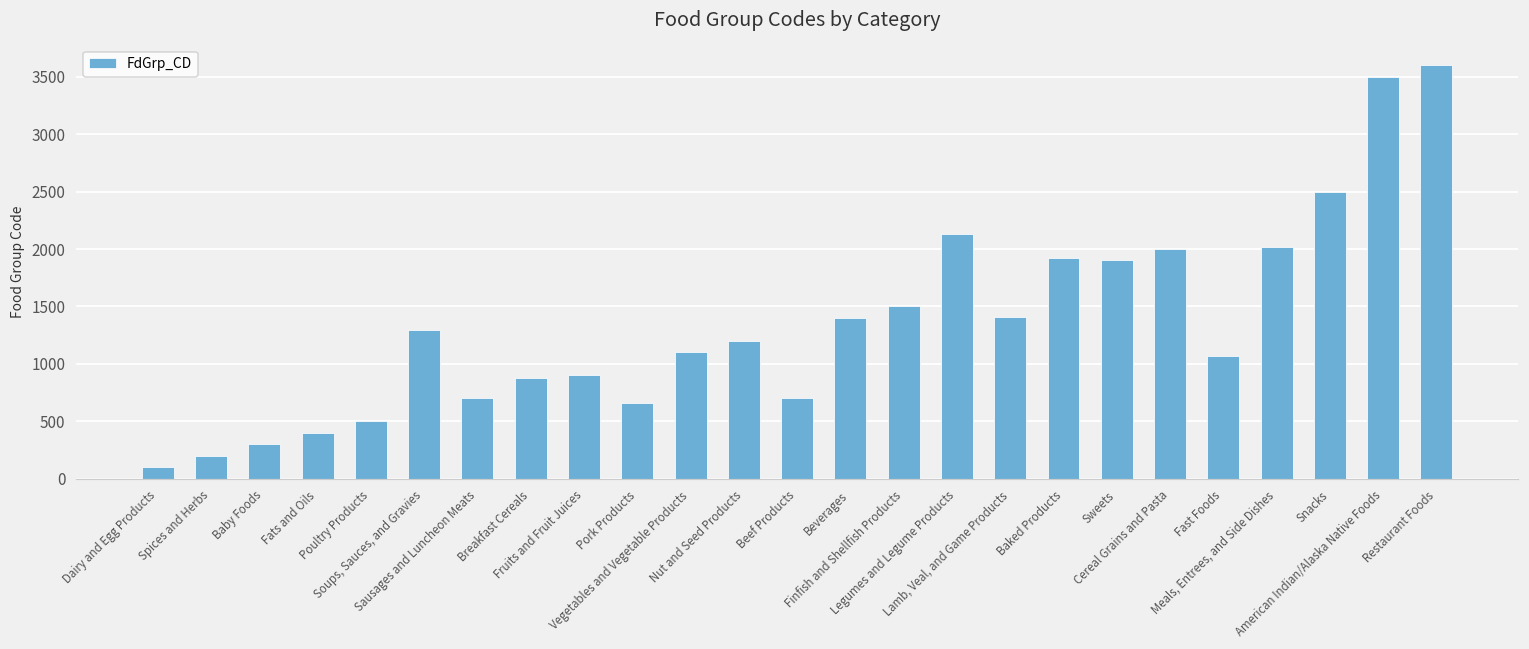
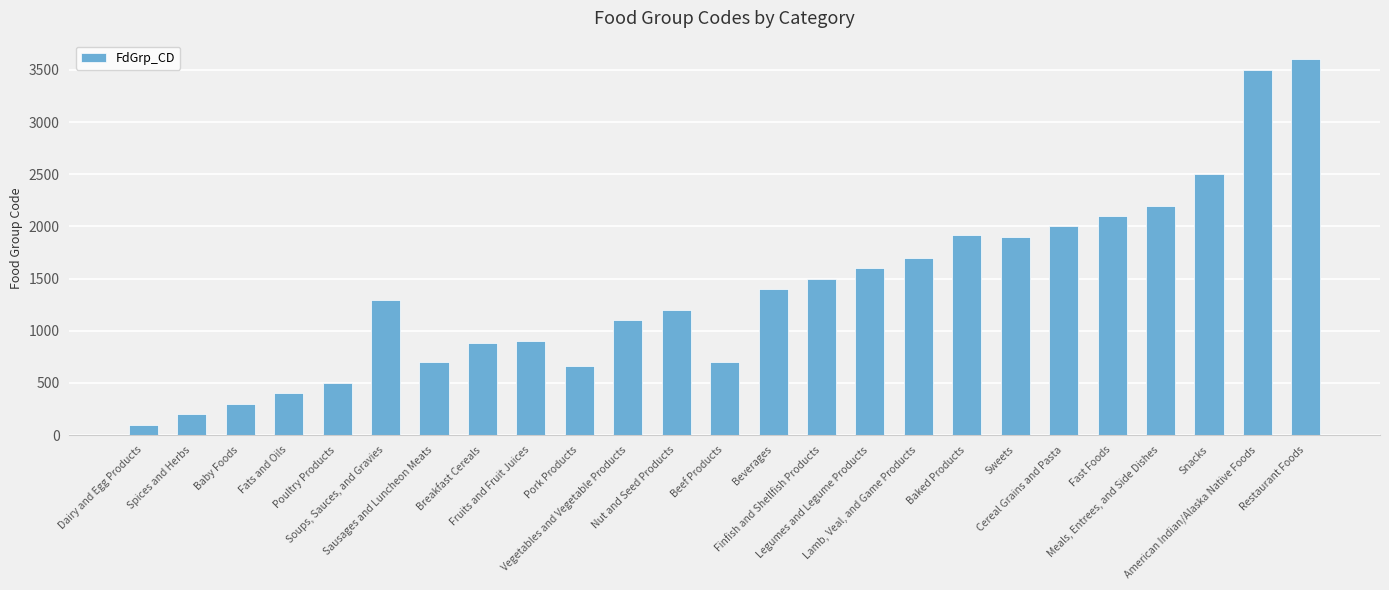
  {
    "Dairy and Egg Products": 100,
    "Spices and Herbs": 200,
    "Baby Foods": 300,
    "Fats and Oils": 400,
    "Poultry Products": 500,
    "Soups, Sauces, and Gravies": 1300,
    "Sausages and Luncheon Meats": 700,
    "Breakfast Cereals": 880,
    "Fruits and Fruit Juices": 900,
    "Pork Products": 660,
    "Vegetables and Vegetable Products": 1100,
    "Nut and Seed Products": 1200,
    "Beef Products": 700,
    "Beverages": 1400,
    "Finfish and Shellfish Products": 1500,
-   "Legumes and Legume Products": 2130,
-   "Lamb, Veal, and Game Products": 1410,
+   "Legumes and Legume Products": 1600,
+   "Lamb, Veal, and Game Products": 1700,
    "Baked Products": 1920,
    "Sweets": 1900,
    "Cereal Grains and Pasta": 2000,
-   "Fast Foods": 1060,
-   "Meals, Entrees, and Side Dishes": 2010,
+   "Fast Foods": 2100,
+   "Meals, Entrees, and Side Dishes": 2200,
    "Snacks": 2500,
    "American Indian/Alaska Native Foods": 3500,
    "Restaurant Foods": 3600
  }
